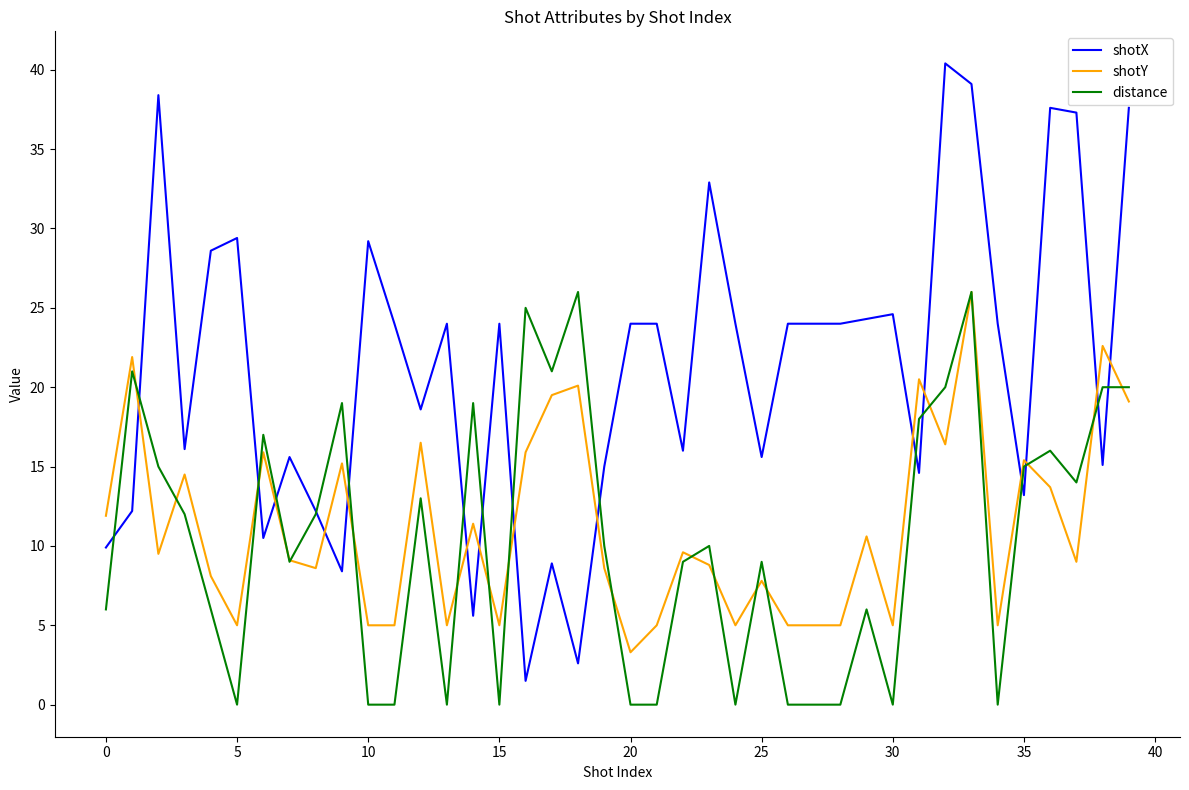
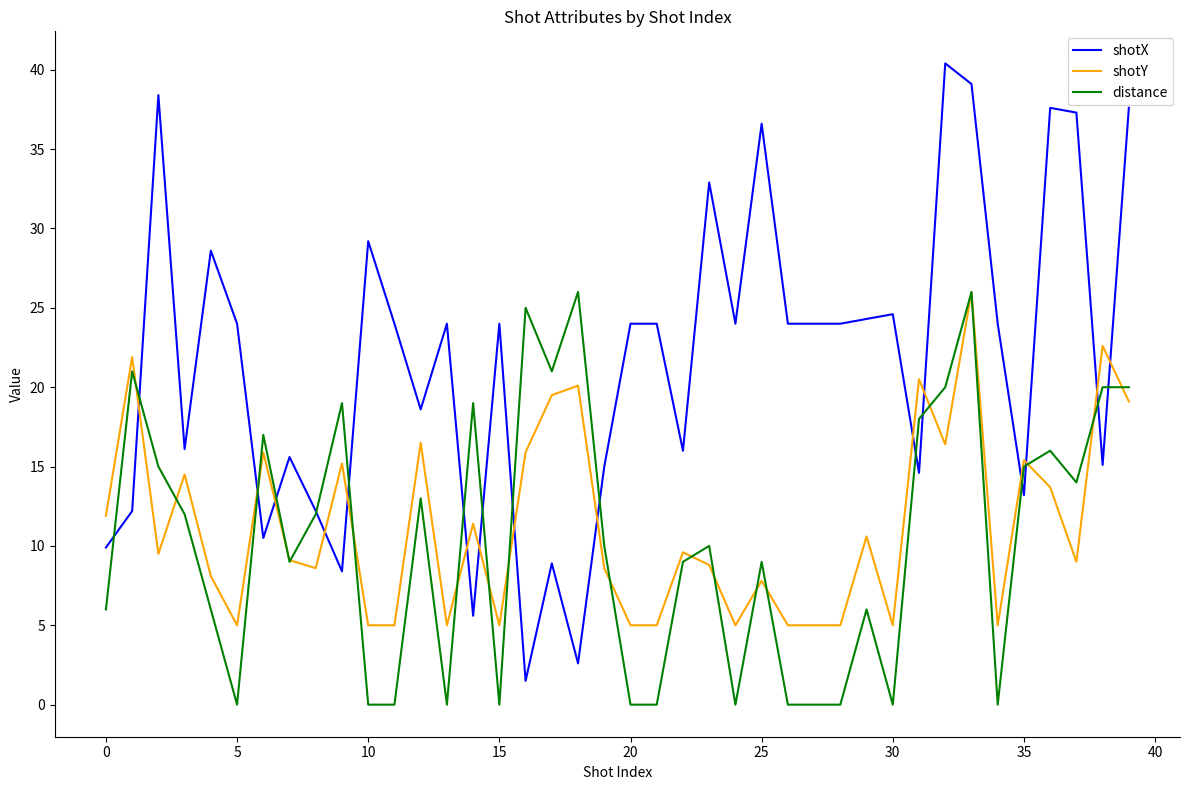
  {
    "shotX": {
      "0": 9.9,
-     "5": 29.4,
+     "5": 24.0,
      "10": 29.2,
      "15": 24.0,
      "20": 24.0,
-     "25": 15.6,
+     "25": 36.6,
      "30": 24.6,
      "35": 13.2
    },
    "shotY": {
      "0": 11.9,
      "5": 5.0,
      "10": 5.0,
      "15": 5.0,
-     "20": 3.3,
+     "20": 5.0,
      "25": 7.8,
      "30": 5.0,
      "35": 15.4
    },
    "distance": {
      "0": 6.0,
      "5": 0.0,
      "10": 0.0,
      "15": 0.0,
      "20": 0.0,
      "25": 9.0,
      "30": 0.0,
      "35": 15.0
    }
  }
